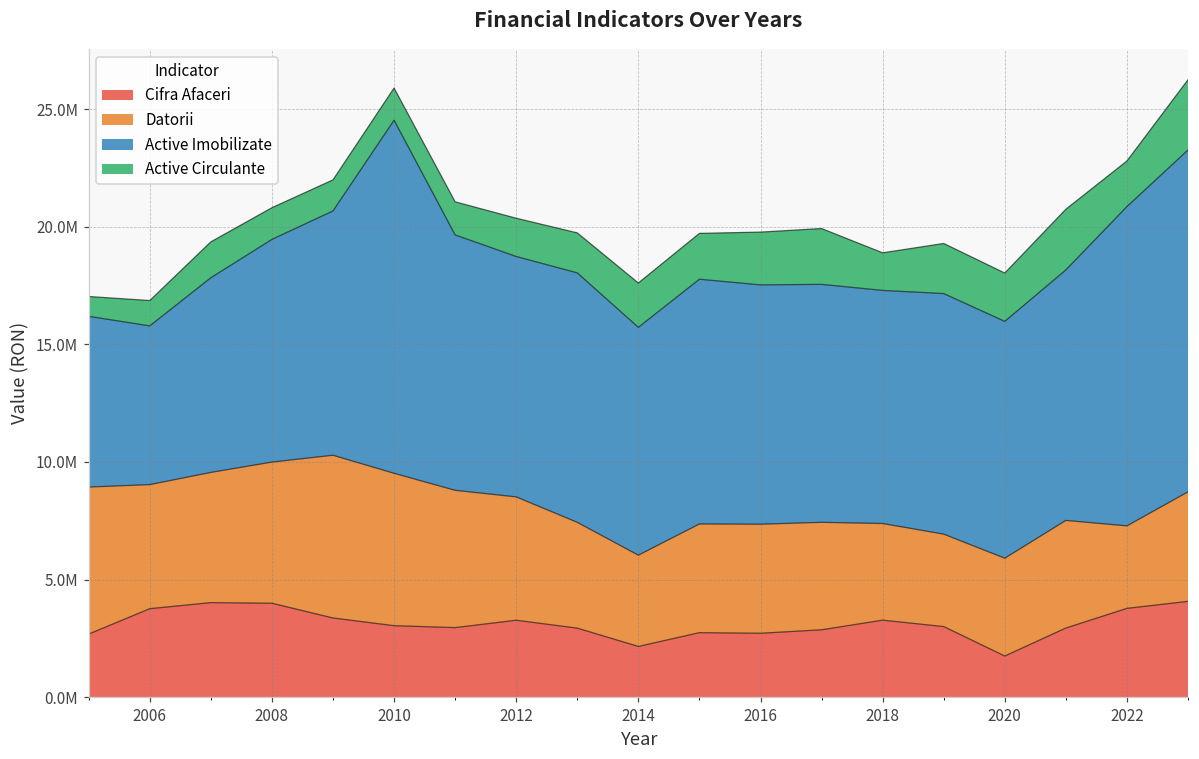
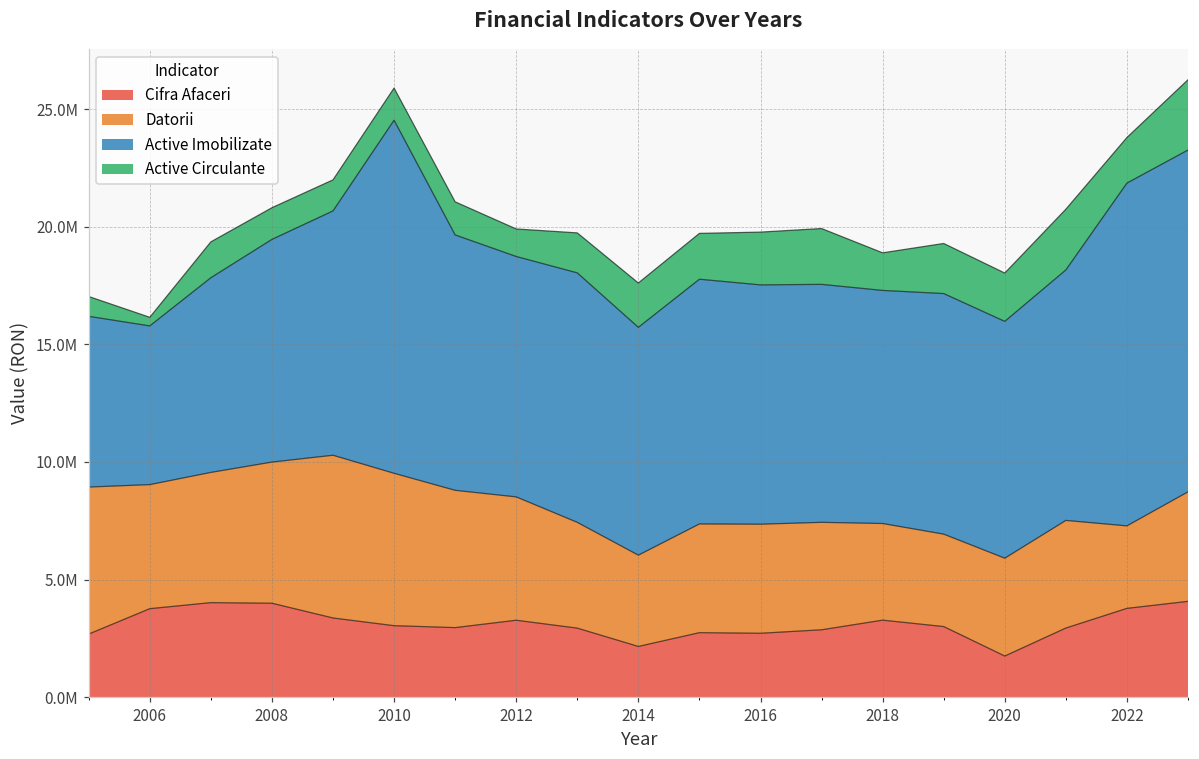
  {
    "Active Imobilizate": {
      "2006": 6800000,
      "2008": 9500000,
      "2010": 15000000,
      "2012": 10200000,
      "2014": 9700000,
      "2016": 10200000,
      "2018": 9900000,
      "2020": 10100000,
-     "2022": 13600000
+     "2022": 14600000
    },
    "Active Circulante": {
-     "2006": 1100000,
+     "2006": 400000,
      "2008": 1300000,
      "2010": 1400000,
-     "2012": 1600000,
+     "2012": 1200000,
      "2014": 1900000,
      "2016": 2200000,
      "2018": 1600000,
      "2020": 2100000,
      "2022": 1900000
    }
  }
